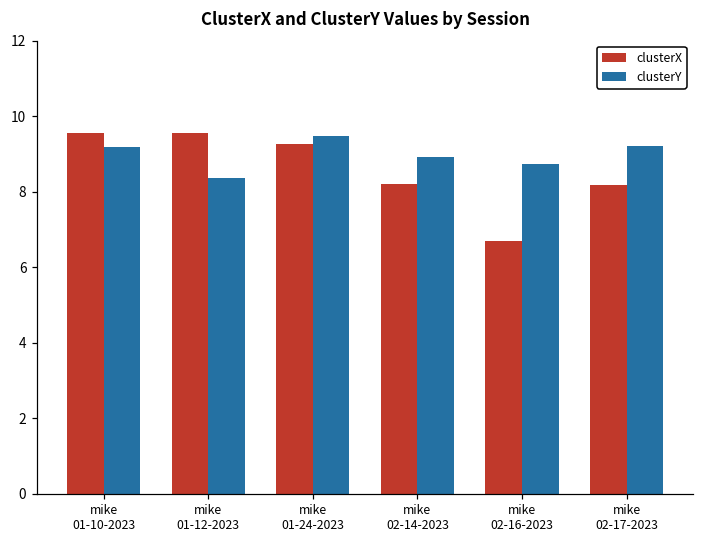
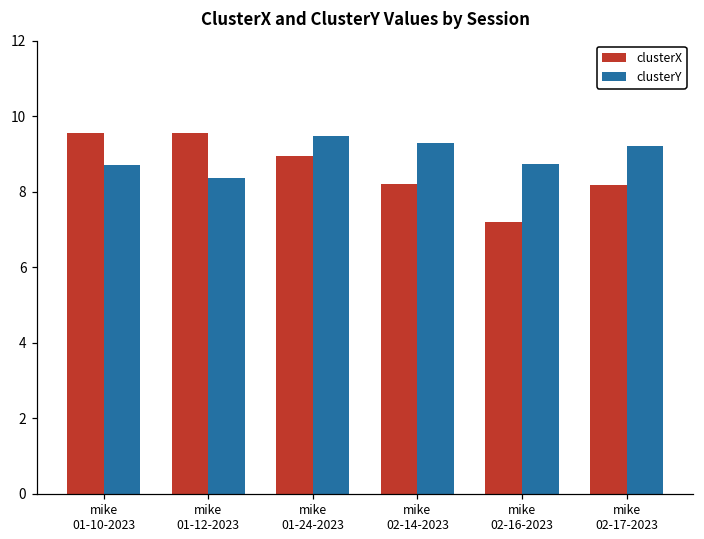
  {
    "clusterX": {
      "mike 01-10-2023": 9.6,
      "mike 01-12-2023": 9.6,
-     "mike 01-24-2023": 9.2,
+     "mike 01-24-2023": 8.9,
      "mike 02-14-2023": 8.2,
-     "mike 02-16-2023": 6.7,
+     "mike 02-16-2023": 7.2,
      "mike 02-17-2023": 8.2
    },
    "clusterY": {
-     "mike 01-10-2023": 9.2,
+     "mike 01-10-2023": 8.7,
      "mike 01-12-2023": 8.4,
      "mike 01-24-2023": 9.5,
-     "mike 02-14-2023": 8.9,
+     "mike 02-14-2023": 9.3,
      "mike 02-16-2023": 8.7,
      "mike 02-17-2023": 9.2
    }
  }
